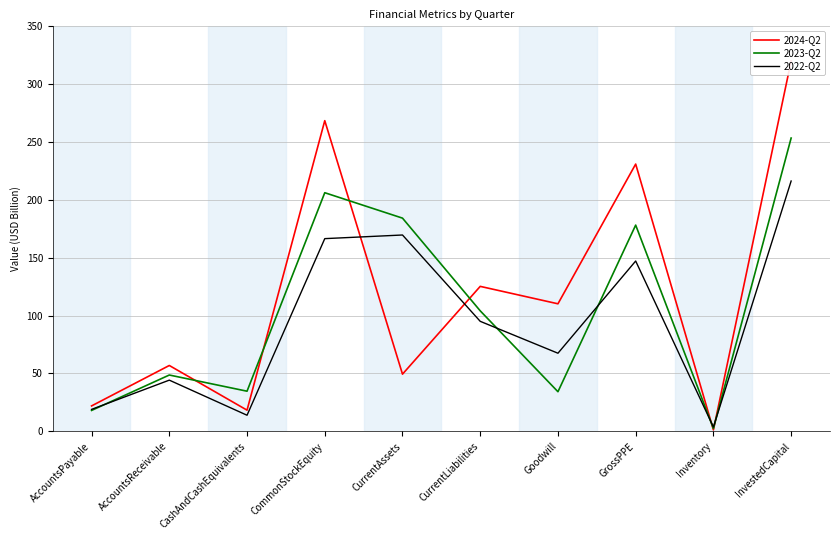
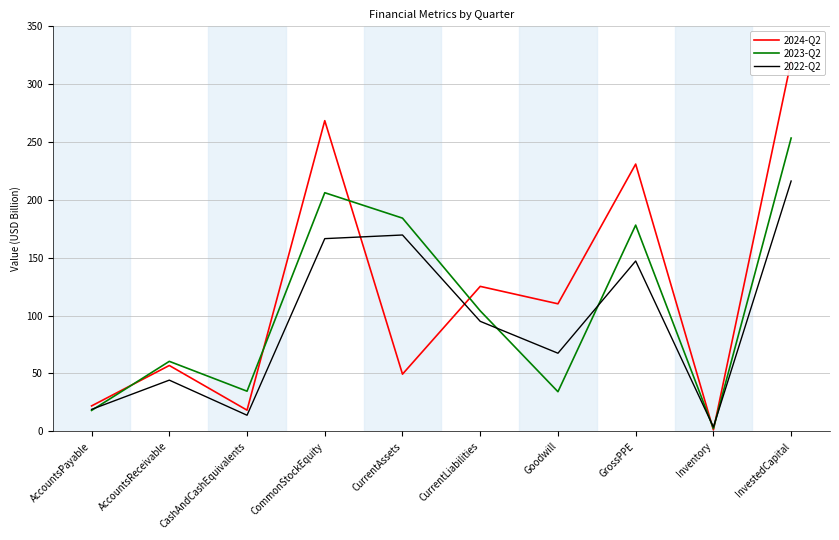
  {
    "2024-Q2": {
      "AccountsPayable": 22,
      "AccountsReceivable": 57,
      "CashAndCashEquivalents": 18,
      "CommonStockEquity": 268,
      "CurrentAssets": 49,
      "CurrentLiabilities": 125,
      "Goodwill": 110,
      "GrossPPE": 231
    },
    "2023-Q2": {
-     "AccountsReceivable": 49,
+     "AccountsReceivable": 61,
      "CashAndCashEquivalents": 35,
      "CommonStockEquity": 206,
      "CurrentAssets": 184,
      "CurrentLiabilities": 104,
      "Goodwill": 34,
      "GrossPPE": 178,
      "InvestedCapital": 253
    },
    "2022-Q2": {
      "AccountsReceivable": 44,
      "CashAndCashEquivalents": 14,
      "CommonStockEquity": 167,
      "CurrentAssets": 170,
      "CurrentLiabilities": 95,
      "Goodwill": 68,
      "GrossPPE": 147,
      "InvestedCapital": 216
    }
  }
